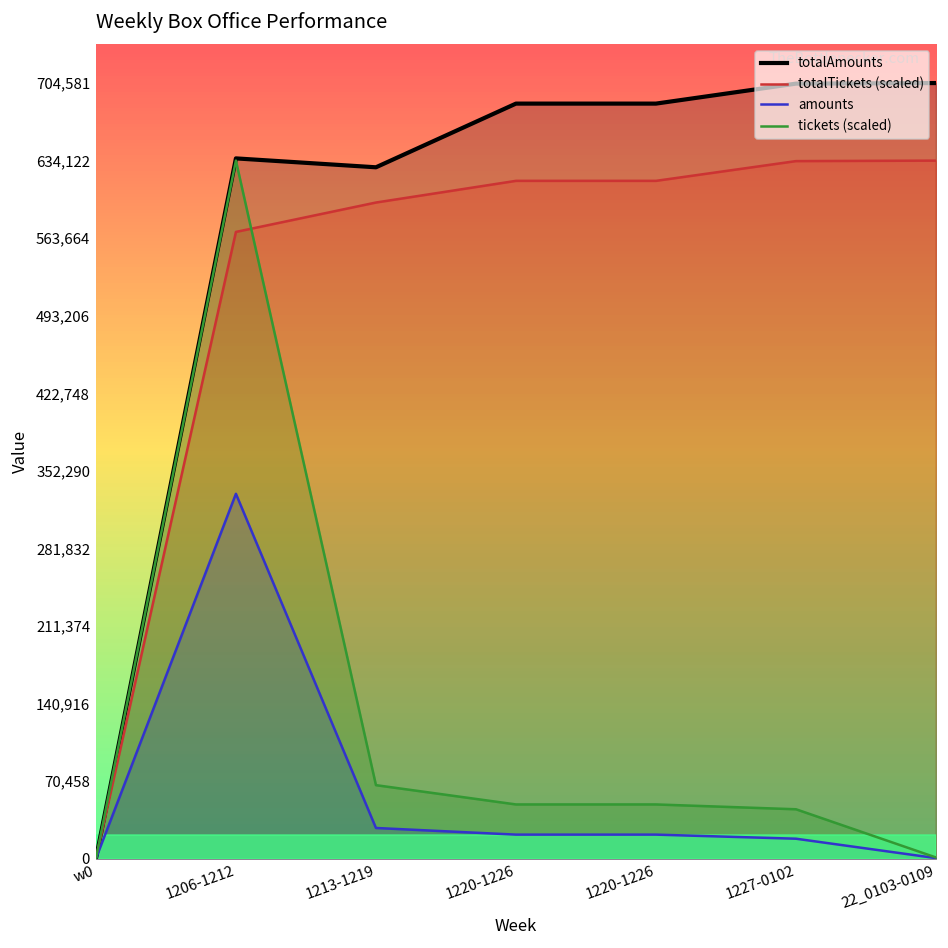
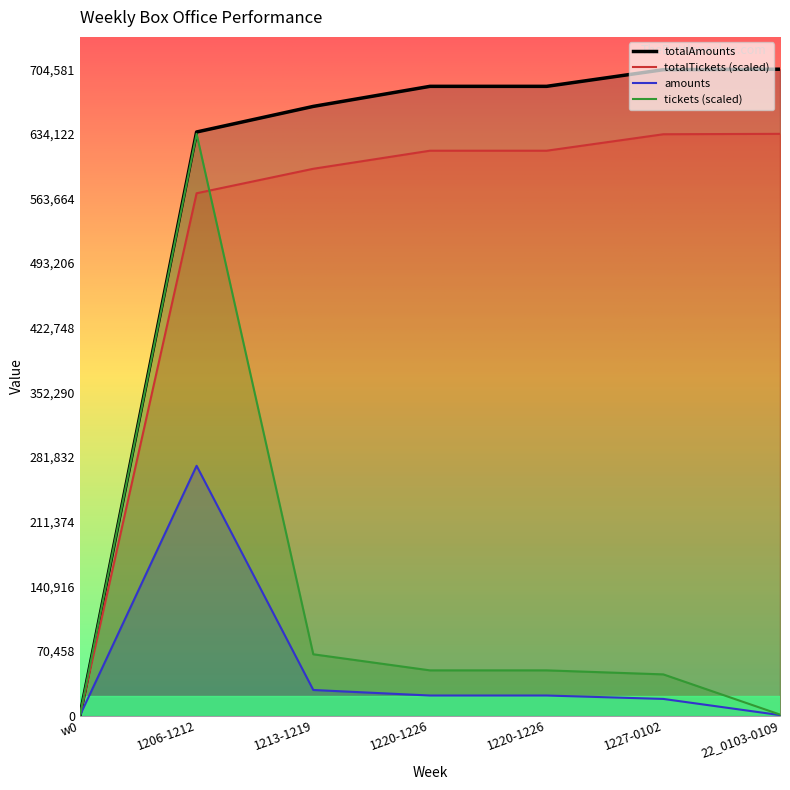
  {
    "totalAmounts": {
-     "1213-1219": "630,000",
+     "1213-1219": "660,000",
      "22_0103-0109": "700,000"
    },
    "totalTickets (scaled)": {
      "1206-1212": "570,000",
      "1213-1219": "600,000",
      "1227-0102": "630,000",
      "22_0103-0109": "630,000"
    },
    "amounts": {
-     "1206-1212": "330,000",
+     "1206-1212": "270,000",
      "1213-1219": "30,000"
    },
    "tickets (scaled)": {
      "1213-1219": "70,000",
      "1227-0102": "40,000"
    }
  }
